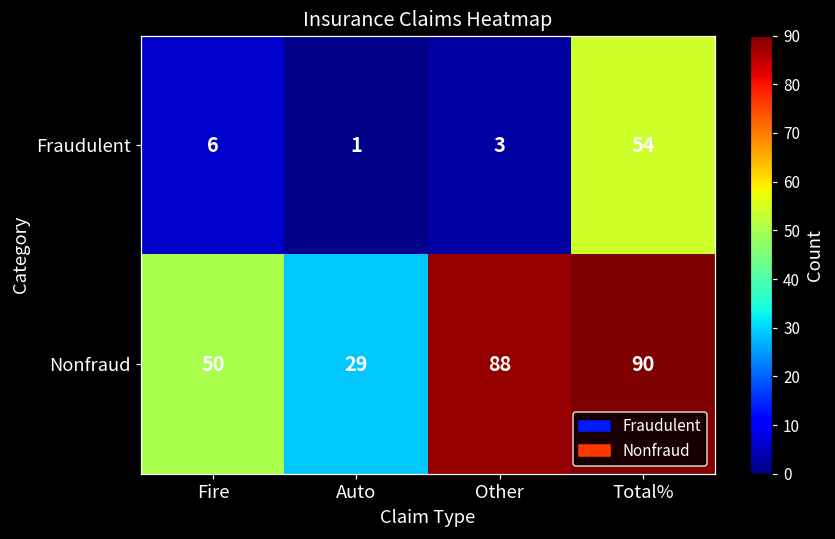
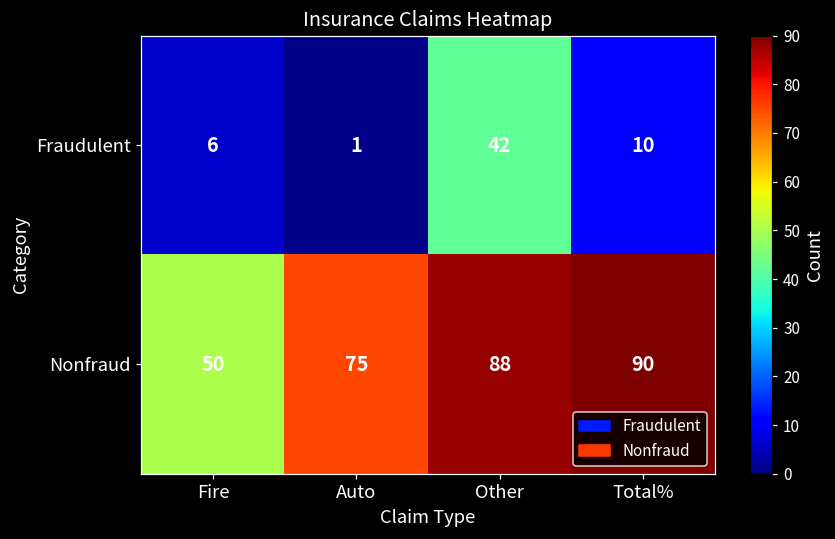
  {
    "Fraudulent": {
      "Fire": 6,
      "Auto": 1,
-     "Other": 3,
-     "Total%": 54
+     "Other": 42,
+     "Total%": 10
    },
    "Nonfraud": {
      "Fire": 50,
-     "Auto": 29,
+     "Auto": 75,
      "Other": 88,
      "Total%": 90
    }
  }
